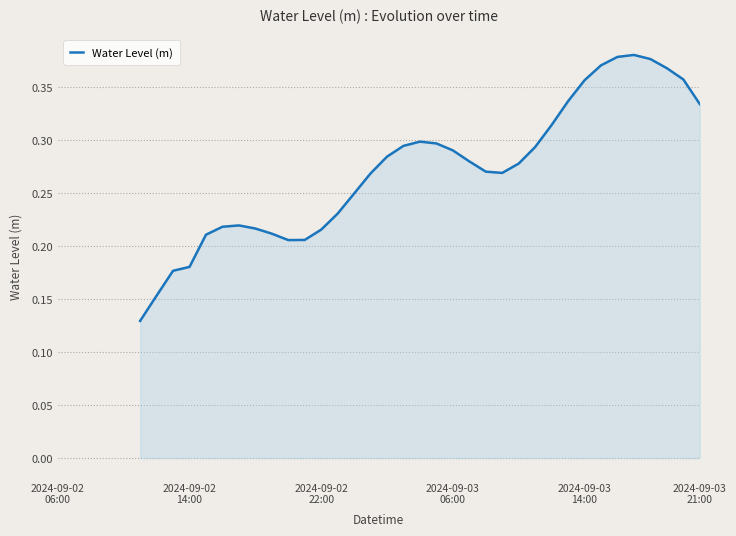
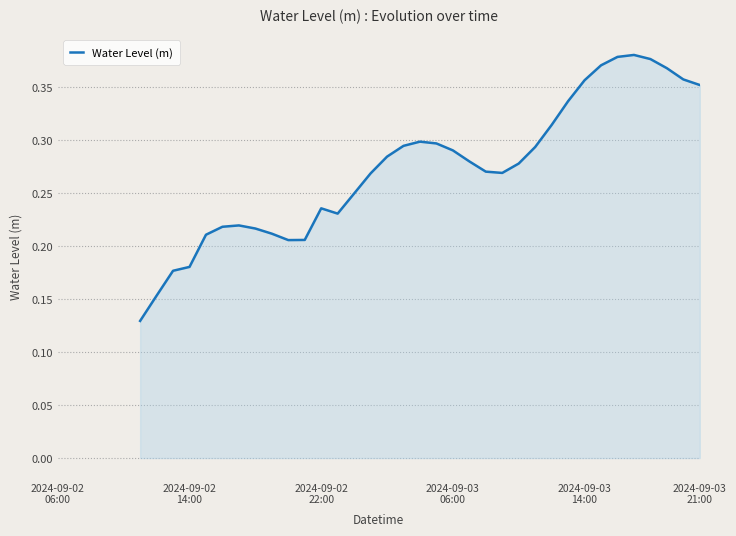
  {
    "2024-09-02 14:00": 0.180,
-   "2024-09-02 22:00": 0.215,
+   "2024-09-02 22:00": 0.236,
    "2024-09-03 06:00": 0.290,
    "2024-09-03 14:00": 0.356,
-   "2024-09-03 21:00": 0.334
+   "2024-09-03 21:00": 0.352
  }
